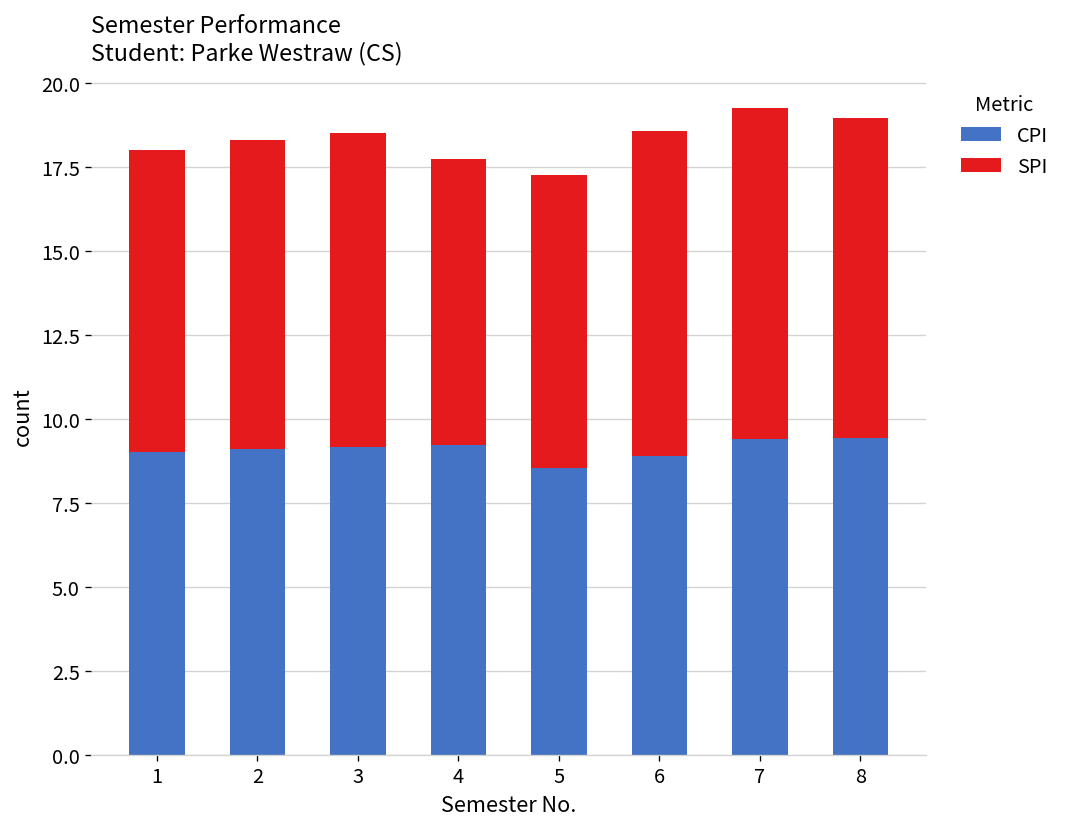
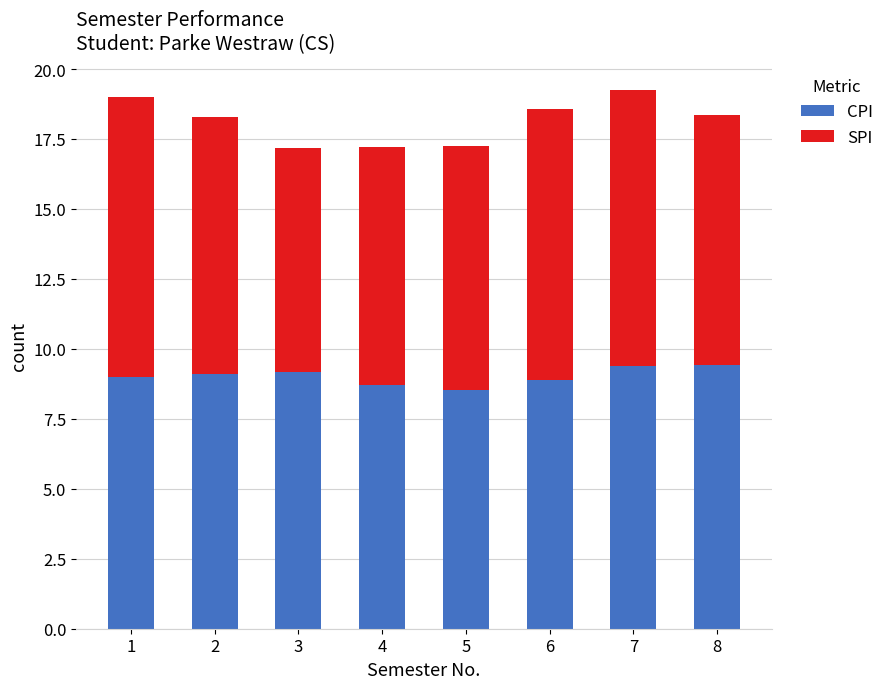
  {
    "CPI": {
      "1": 9.0,
      "2": 9.1,
      "3": 9.2,
-     "4": 9.2,
+     "4": 8.7,
      "5": 8.5,
      "6": 8.9,
      "7": 9.4,
      "8": 9.4
    },
    "SPI": {
-     "1": 9,
+     "1": 10,
      "2": 9.2,
-     "3": 9.3,
+     "3": 8.0,
      "4": 8.5,
      "5": 8.7,
      "6": 9.7,
      "7": 9.9,
-     "8": 9.6
+     "8": 8.9
    }
  }
